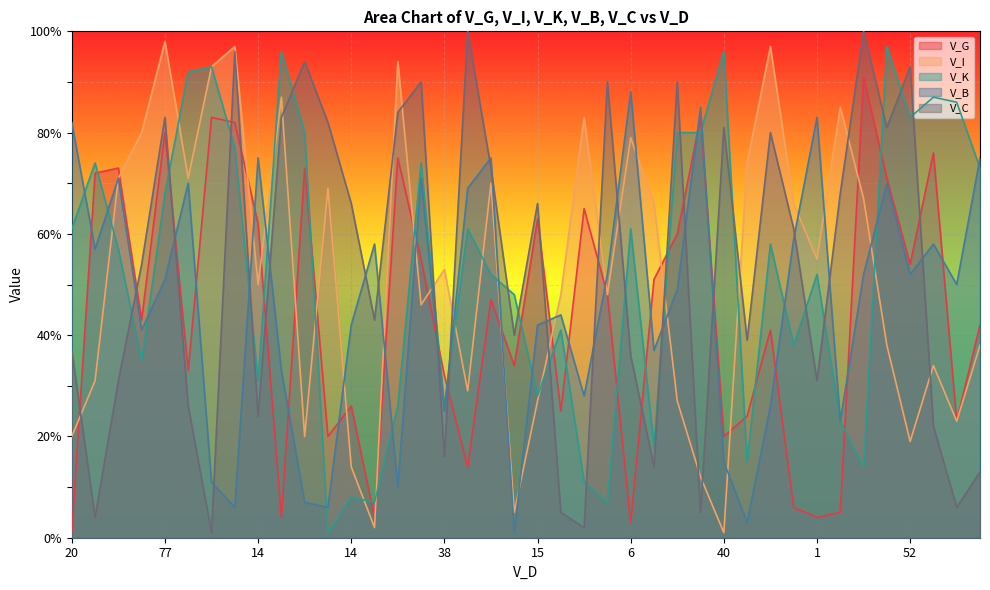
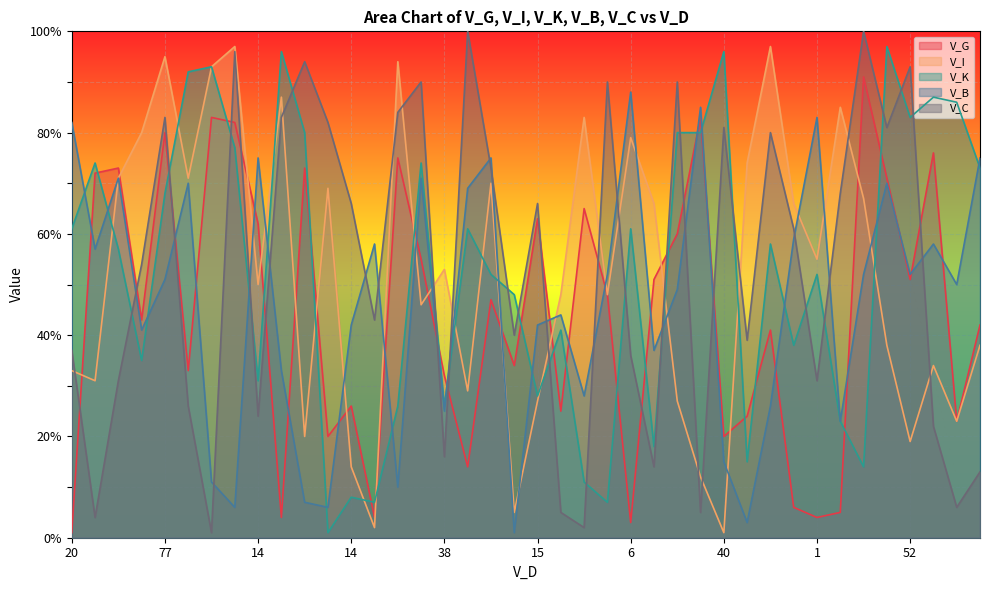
  {
    "V_G": {
      "20": "1%",
      "77": "80%",
      "40": "20%",
-     "52": "54%"
+     "52": "51%"
    },
    "V_I": {
-     "20": "20%",
-     "77": "98%",
+     "20": "33%",
+     "77": "95%",
      "40": "1%",
      "52": "19%"
    }
  }
